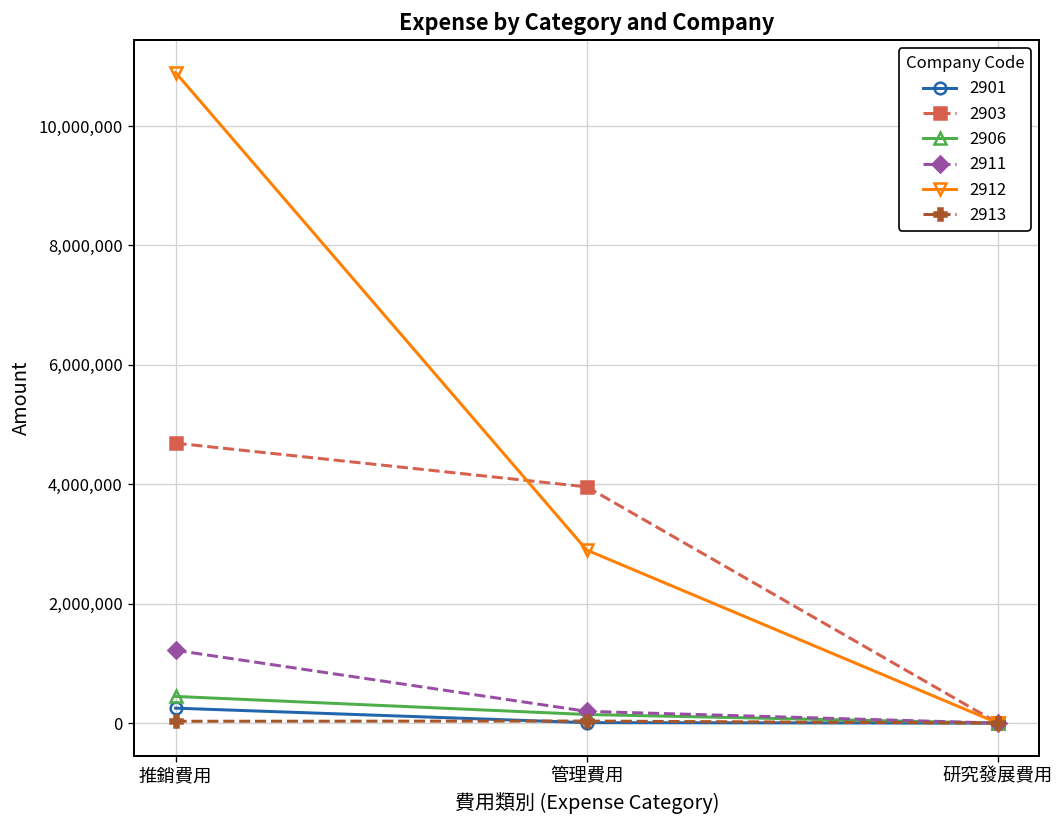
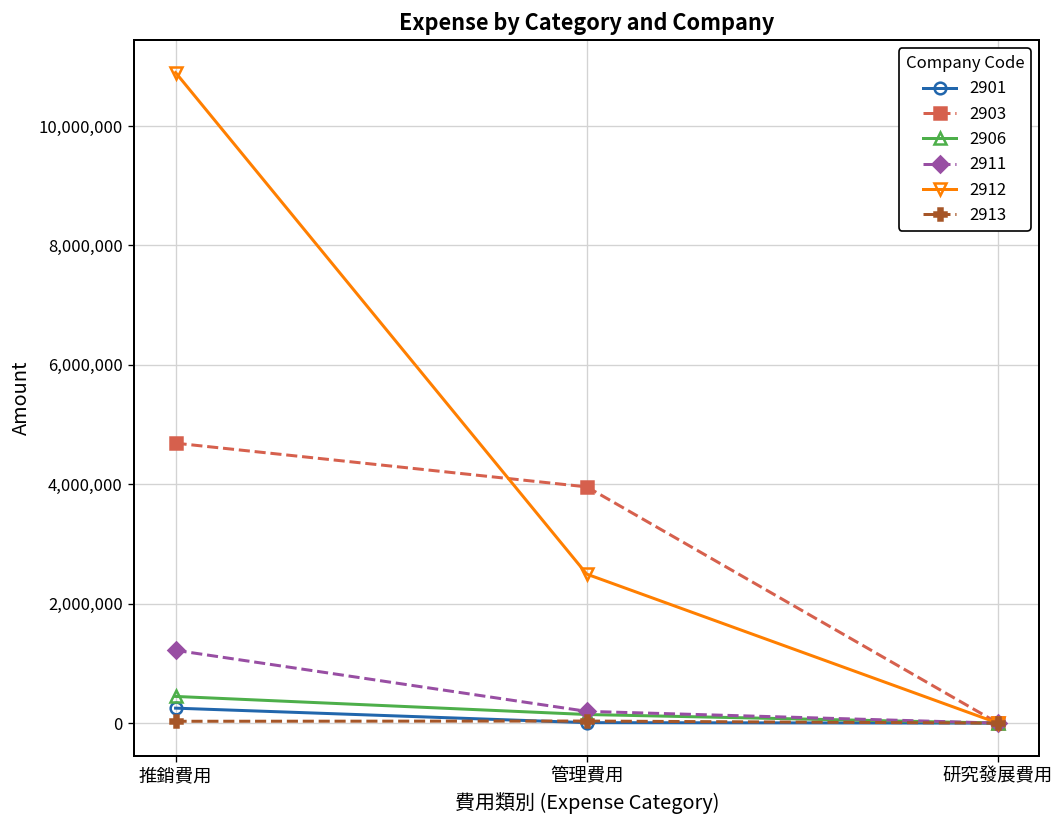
  {
    "2901": {
      "推銷費用": "300,000"
    },
    "2903": {
      "推銷費用": "4,700,000",
      "管理費用": "4,000,000"
    },
    "2906": {
      "推銷費用": "400,000",
      "管理費用": "100,000"
    },
    "2911": {
      "推銷費用": "1,200,000",
      "管理費用": "200,000"
    },
    "2912": {
      "推銷費用": "10,900,000",
-     "管理費用": "2,900,000"
+     "管理費用": "2,500,000"
    },
    "2913": {
      "推銷費用": "0"
    }
  }
